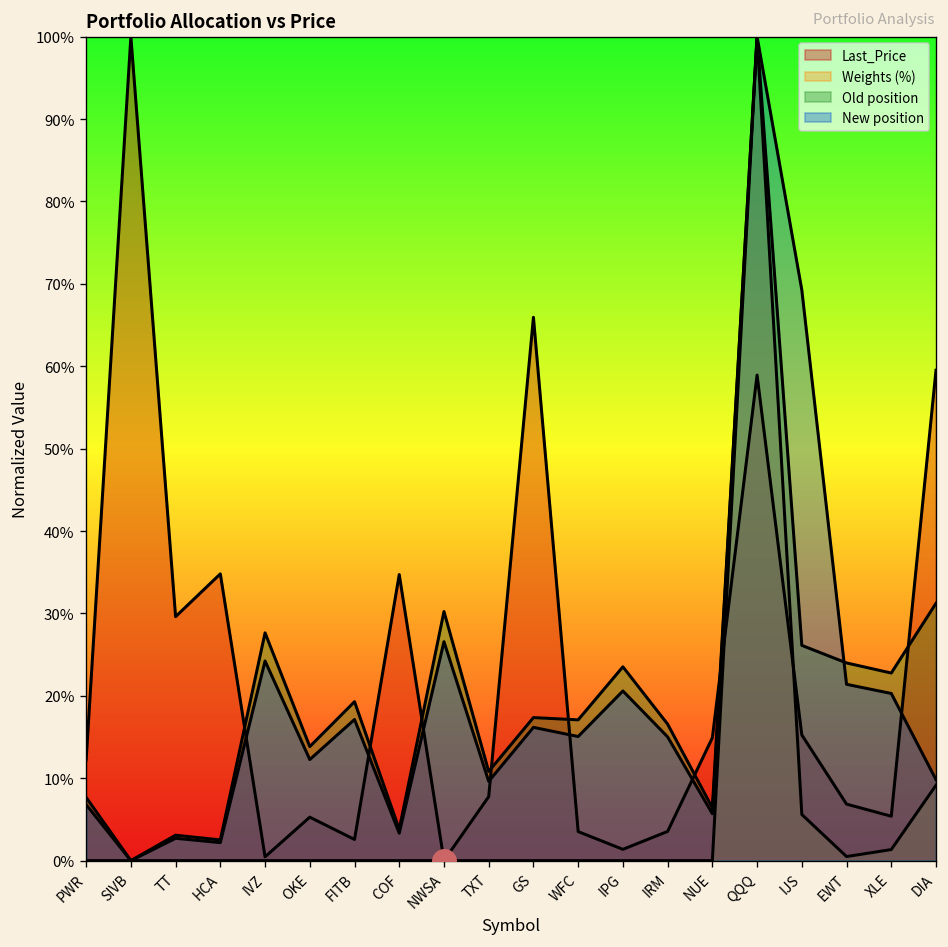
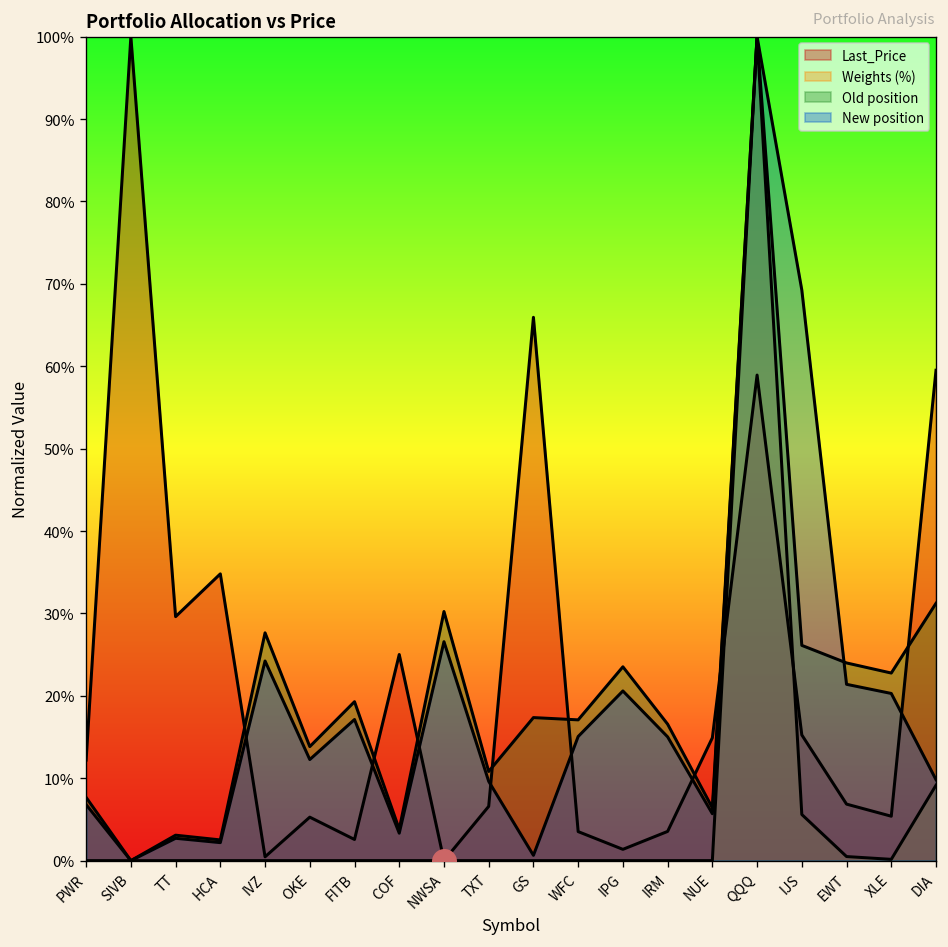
  {
    "Last_Price": {
      "PWR": "12%",
      "SIVB": "100%",
      "TT": "30%",
      "HCA": "35%",
      "IVZ": "0%",
      "OKE": "5%",
      "FITB": "3%",
-     "COF": "35%",
-     "TXT": "8%",
+     "COF": "25%",
+     "TXT": "7%",
      "GS": "66%",
      "WFC": "4%",
      "IPG": "1%",
      "IRM": "4%",
      "NUE": "15%",
      "QQQ": "59%",
      "IJS": "15%",
      "EWT": "7%",
      "XLE": "5%",
      "DIA": "60%"
    },
    "Weights (%)": {
      "PWR": "0%",
      "TT": "0%",
      "HCA": "0%",
      "IVZ": "0%",
      "OKE": "0%",
      "FITB": "0%",
      "COF": "0%",
      "TXT": "0%",
      "GS": "0%",
      "WFC": "0%",
      "IPG": "0%",
      "IRM": "0%",
      "NUE": "0%",
      "IJS": "6%",
      "EWT": "0%",
-     "XLE": "1%",
+     "XLE": "0%",
      "DIA": "9%"
    },
    "Old position": {
      "PWR": "8%",
      "TT": "3%",
      "IVZ": "28%",
      "OKE": "14%",
      "FITB": "19%",
      "COF": "4%",
      "NWSA": "30%",
      "TXT": "11%",
      "GS": "17%",
      "WFC": "17%",
      "IPG": "24%",
      "IRM": "17%",
      "NUE": "6%",
      "IJS": "26%",
      "EWT": "24%",
      "XLE": "23%",
      "DIA": "31%"
    },
    "New position": {
      "PWR": "7%",
      "TT": "3%",
      "IVZ": "24%",
      "OKE": "12%",
      "FITB": "17%",
      "COF": "3%",
      "NWSA": "27%",
      "TXT": "10%",
-     "GS": "16%",
+     "GS": "1%",
      "WFC": "15%",
      "IPG": "21%",
      "IRM": "15%",
      "NUE": "6%",
      "IJS": "69%",
      "EWT": "21%",
      "XLE": "20%",
      "DIA": "10%"
    }
  }
